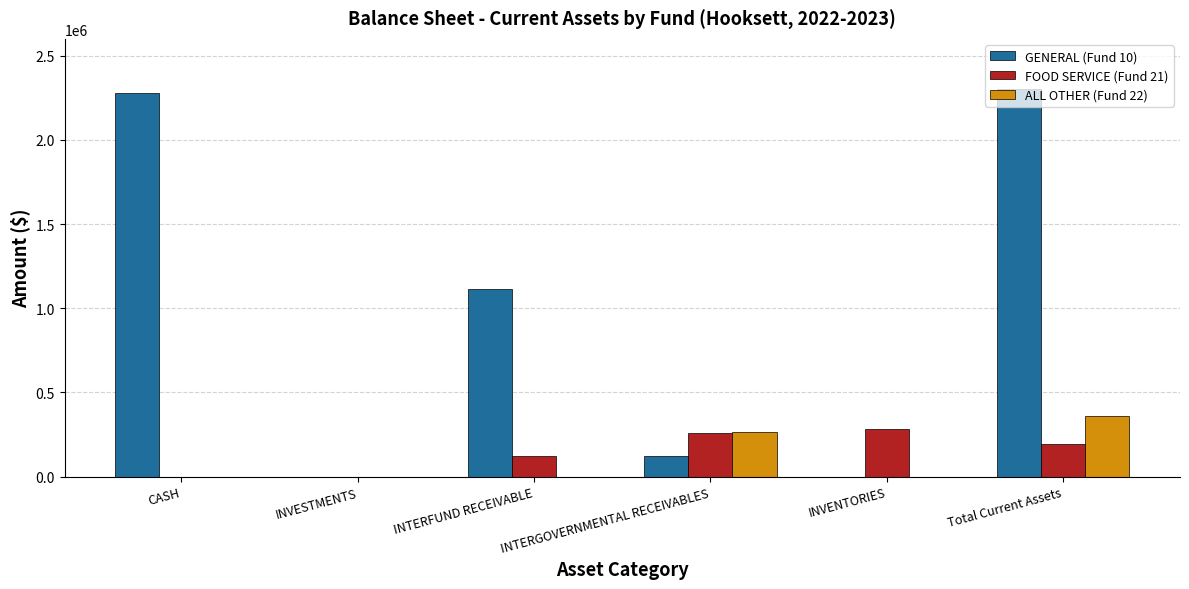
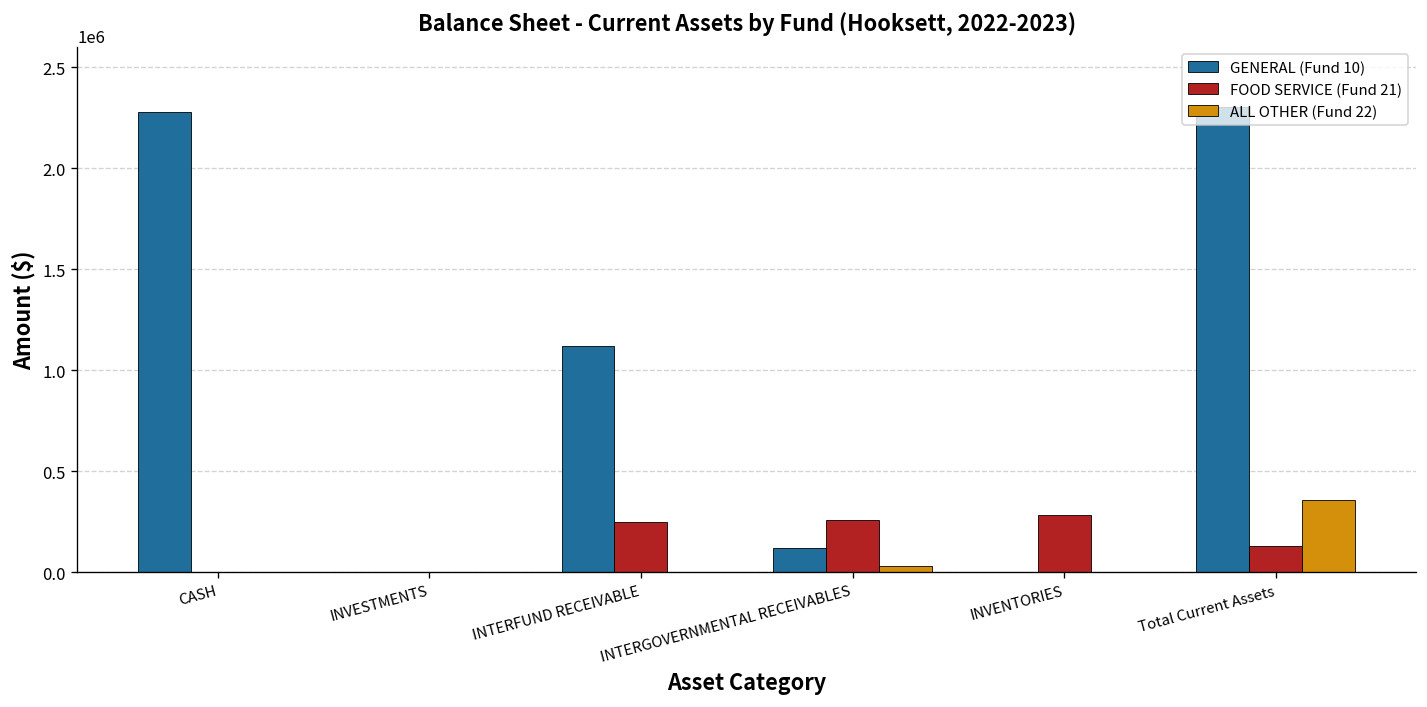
  {
    "GENERAL (Fund 10)": {
      "CASH": 2280000,
      "INVESTMENTS": 0,
      "INTERFUND RECEIVABLE": 1120000,
      "INTERGOVERNMENTAL RECEIVABLES": 120000,
      "INVENTORIES": 0
    },
    "FOOD SERVICE (Fund 21)": {
      "CASH": 0,
      "INVESTMENTS": 0,
-     "INTERFUND RECEIVABLE": 120000,
+     "INTERFUND RECEIVABLE": 250000,
      "INTERGOVERNMENTAL RECEIVABLES": 260000,
      "INVENTORIES": 280000,
-     "Total Current Assets": 190000
+     "Total Current Assets": 130000
    },
    "ALL OTHER (Fund 22)": {
      "CASH": 0,
      "INVESTMENTS": 0,
      "INTERFUND RECEIVABLE": 0,
-     "INTERGOVERNMENTAL RECEIVABLES": 270000,
+     "INTERGOVERNMENTAL RECEIVABLES": 30000,
      "INVENTORIES": 0,
      "Total Current Assets": 360000
    }
  }
